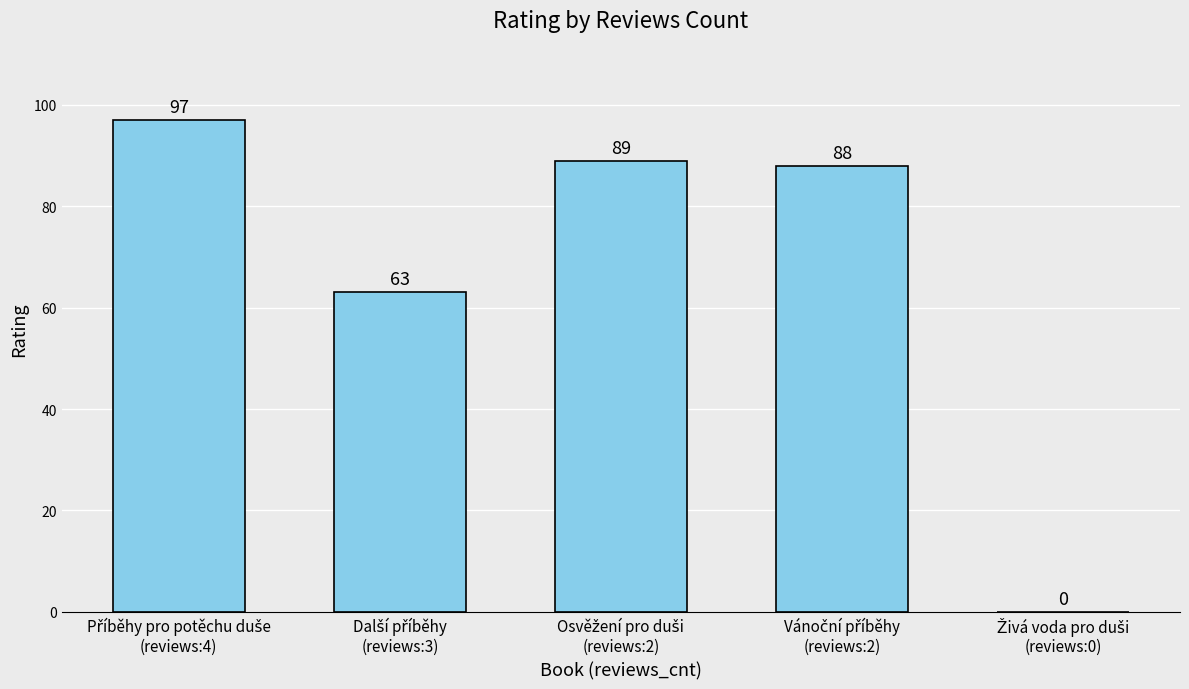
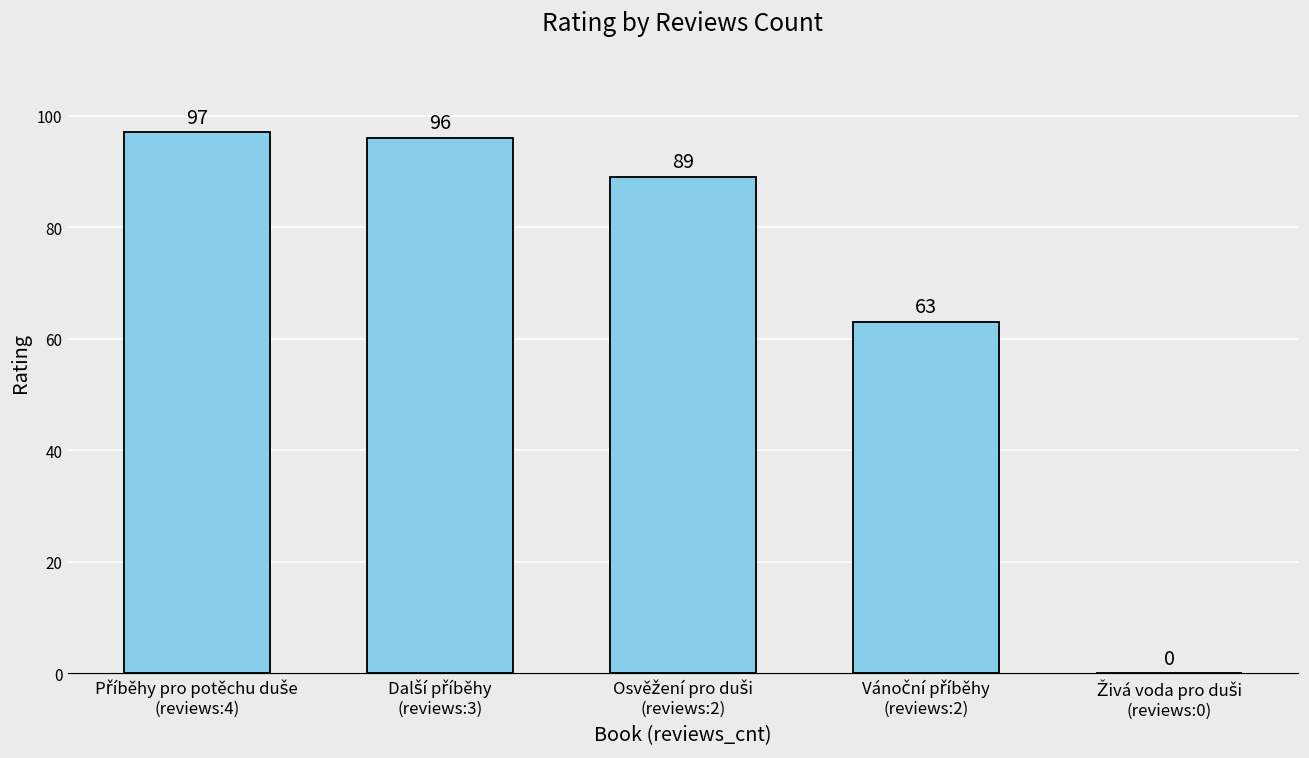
  {
    "Příběhy pro potěchu duše (reviews:4)": 97,
-   "Další příběhy (reviews:3)": 63,
+   "Další příběhy (reviews:3)": 96,
    "Osvěžení pro duši (reviews:2)": 89,
-   "Vánoční příběhy (reviews:2)": 88,
+   "Vánoční příběhy (reviews:2)": 63,
    "Živá voda pro duši (reviews:0)": 0
  }
